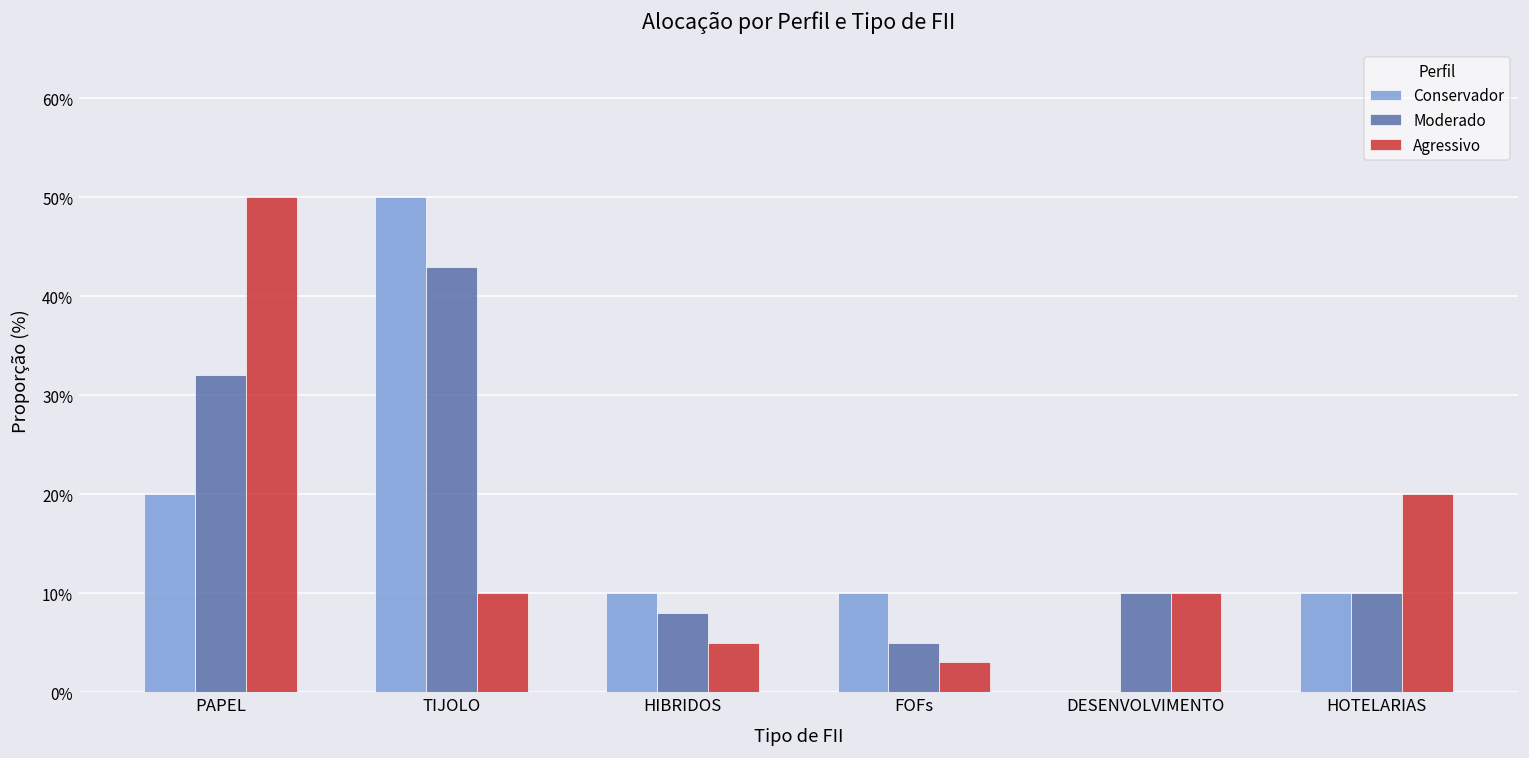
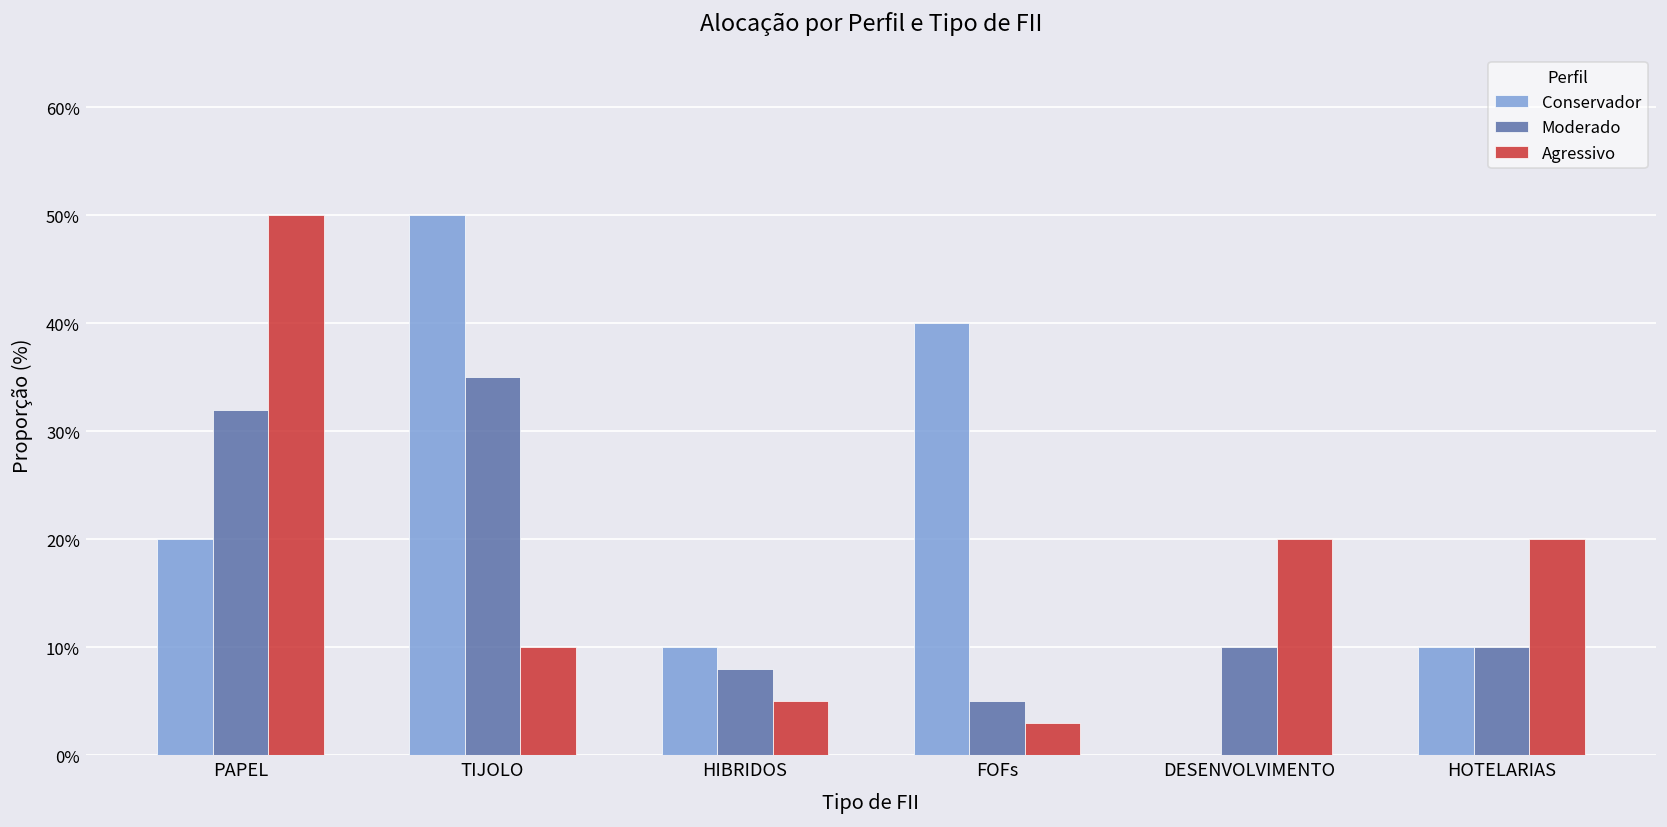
  {
    "Conservador": {
      "PAPEL": "20%",
      "TIJOLO": "50%",
      "HIBRIDOS": "10%",
-     "FOFs": "10%",
+     "FOFs": "40%",
      "DESENVOLVIMENTO": "0%",
      "HOTELARIAS": "10%"
    },
    "Moderado": {
      "PAPEL": "32%",
-     "TIJOLO": "43%",
+     "TIJOLO": "35%",
      "HIBRIDOS": "8%",
      "FOFs": "5%",
      "DESENVOLVIMENTO": "10%",
      "HOTELARIAS": "10%"
    },
    "Agressivo": {
      "PAPEL": "50%",
      "TIJOLO": "10%",
      "HIBRIDOS": "5%",
      "FOFs": "3%",
-     "DESENVOLVIMENTO": "10%",
+     "DESENVOLVIMENTO": "20%",
      "HOTELARIAS": "20%"
    }
  }
